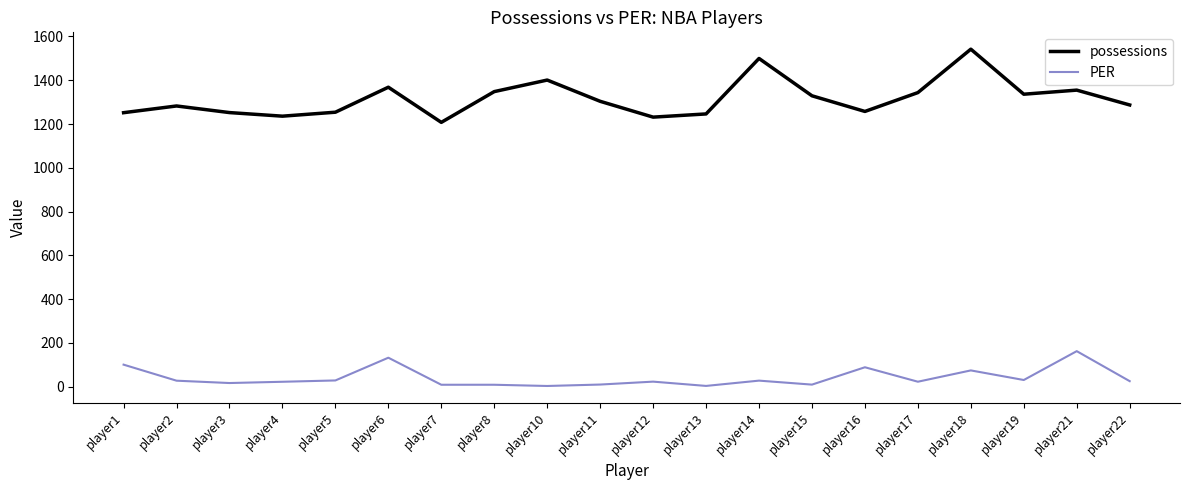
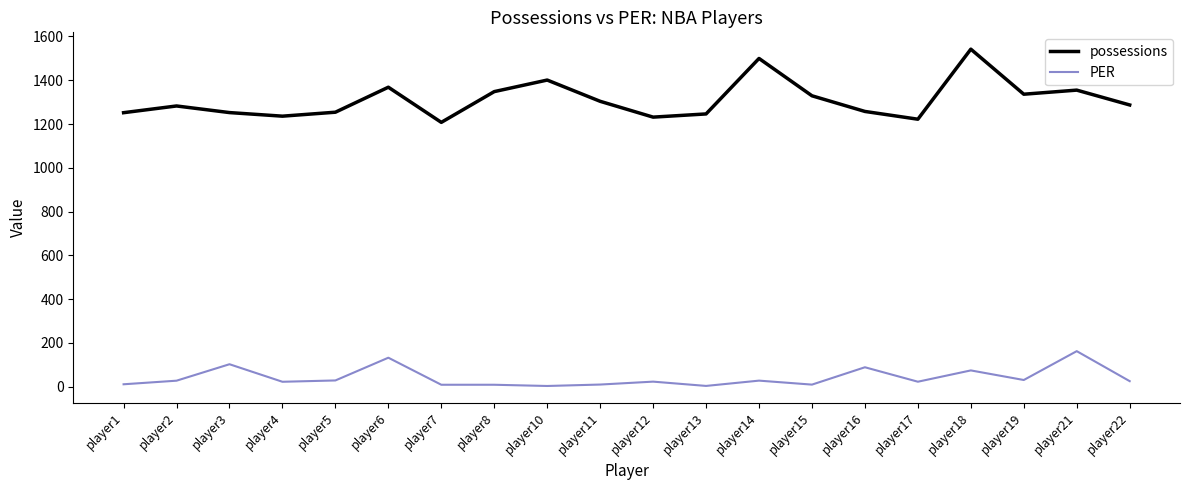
  {
    "possessions": {
      "player1": 1250,
      "player2": 1280,
      "player3": 1250,
      "player4": 1240,
      "player5": 1250,
      "player6": 1370,
      "player7": 1210,
      "player8": 1350,
      "player10": 1400,
      "player11": 1300,
      "player12": 1230,
      "player13": 1250,
      "player14": 1500,
      "player15": 1330,
      "player16": 1260,
-     "player17": 1340,
+     "player17": 1220,
      "player18": 1540,
      "player19": 1340,
      "player21": 1350,
      "player22": 1290
    },
    "PER": {
-     "player1": 100,
+     "player1": 10,
      "player2": 30,
-     "player3": 20,
+     "player3": 100,
      "player4": 20,
      "player5": 30,
      "player6": 130,
      "player7": 10,
      "player8": 10,
      "player10": 0,
      "player11": 10,
      "player12": 20,
      "player13": 0,
      "player14": 30,
      "player15": 10,
      "player16": 90,
      "player17": 20,
      "player18": 70,
      "player19": 30,
      "player21": 160,
      "player22": 30
    }
  }
